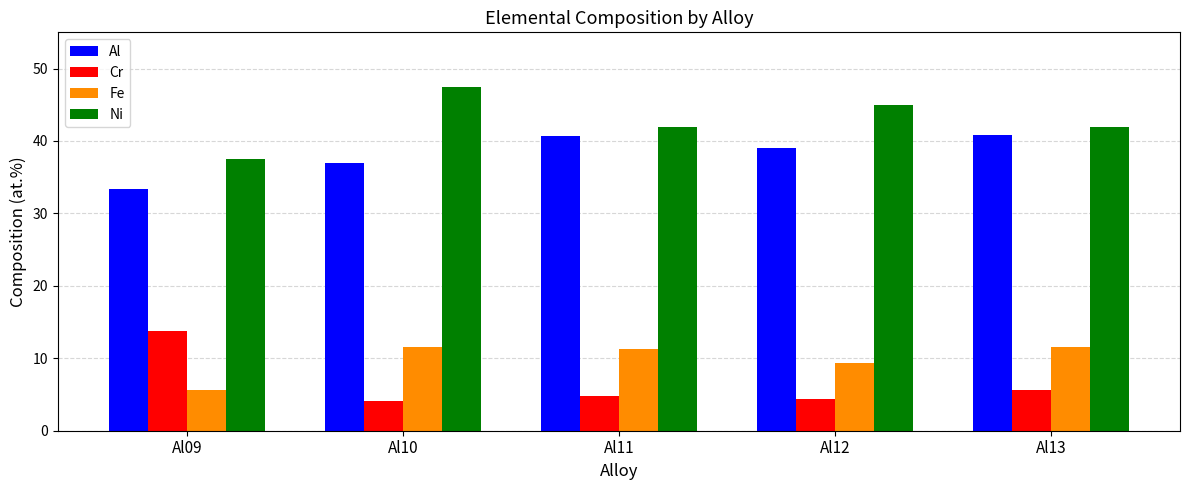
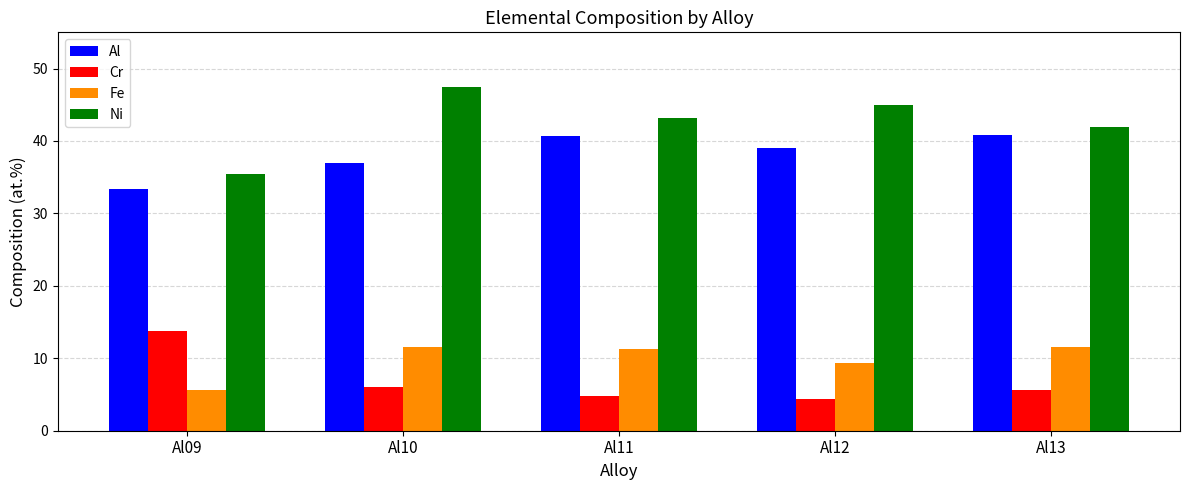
  {
    "Al": {
      "Al09": 33,
      "Al10": 37,
      "Al11": 41,
      "Al12": 39,
      "Al13": 41
    },
    "Cr": {
      "Al09": 14,
-     "Al10": 4,
+     "Al10": 6,
      "Al11": 5,
      "Al12": 4,
      "Al13": 6
    },
    "Fe": {
      "Al09": 6,
      "Al10": 12,
      "Al11": 11,
      "Al12": 9,
      "Al13": 12
    },
    "Ni": {
-     "Al09": 38,
+     "Al09": 35,
      "Al10": 47,
-     "Al11": 42,
+     "Al11": 43,
      "Al12": 45,
      "Al13": 42
    }
  }
